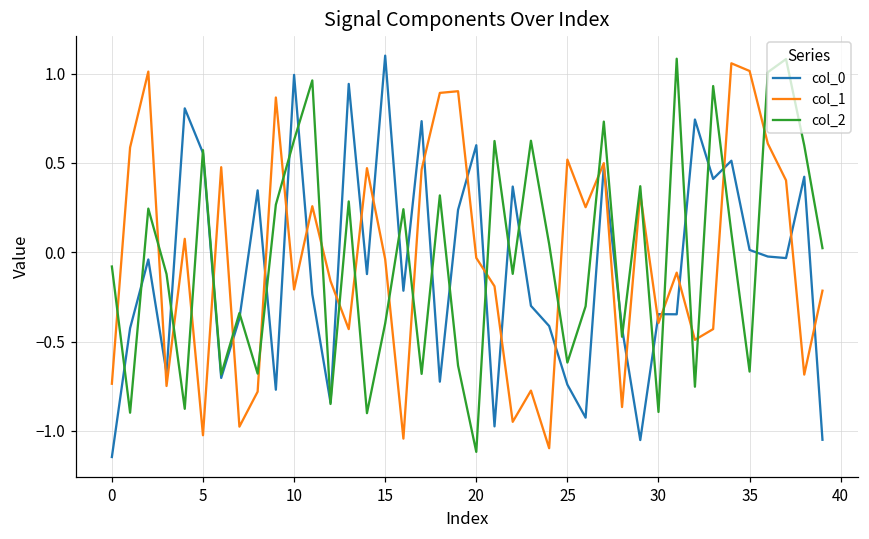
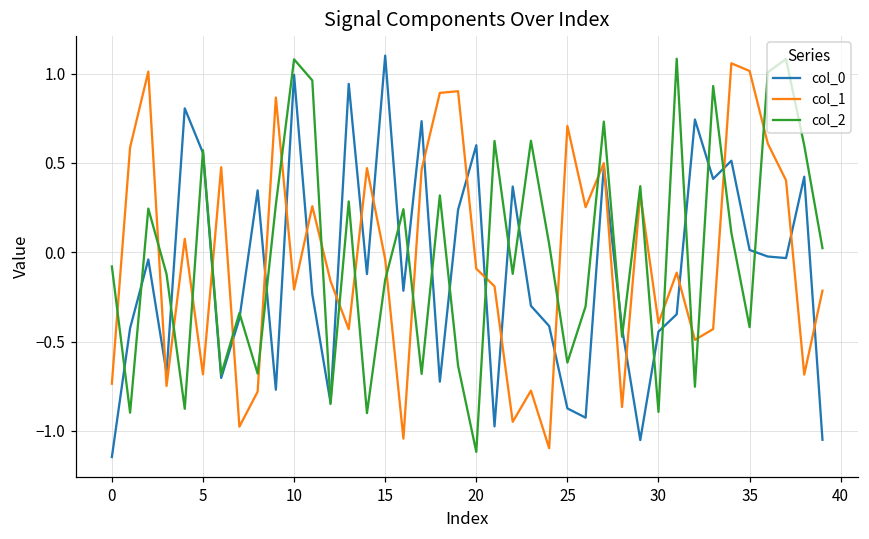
  {
    "col_0": {
      "0": -1.15,
      "5": 0.56,
      "10": 0.99,
      "15": 1.10,
      "20": 0.60,
-     "25": -0.74,
-     "30": -0.35,
+     "25": -0.87,
+     "30": -0.44,
      "35": 0.01
    },
    "col_1": {
      "0": -0.74,
-     "5": -1.02,
+     "5": -0.68,
      "10": -0.21,
      "15": -0.04,
-     "20": -0.03,
-     "25": 0.52,
+     "20": -0.09,
+     "25": 0.71,
      "30": -0.40,
      "35": 1.01
    },
    "col_2": {
      "0": -0.08,
      "5": 0.57,
-     "10": 0.63,
-     "15": -0.40,
+     "10": 1.08,
+     "15": -0.15,
      "20": -1.12,
      "25": -0.62,
      "30": -0.89,
-     "35": -0.67
+     "35": -0.42
    }
  }
